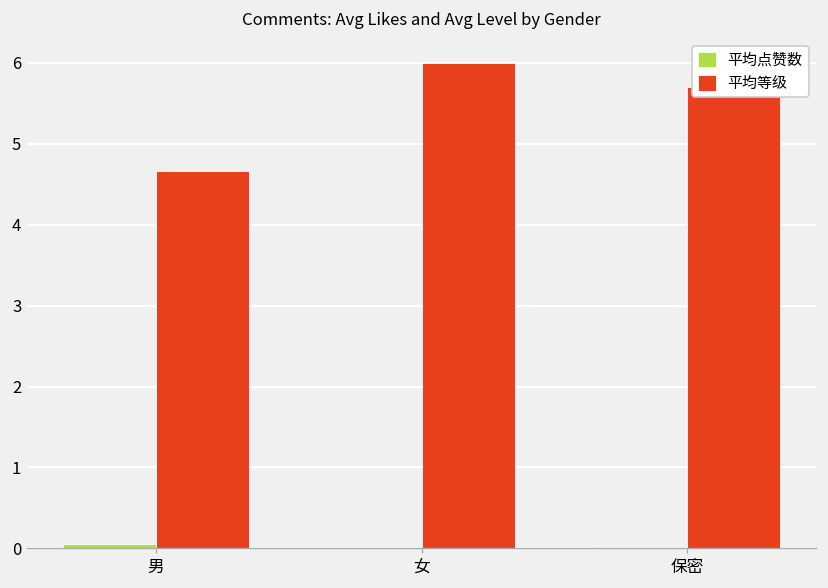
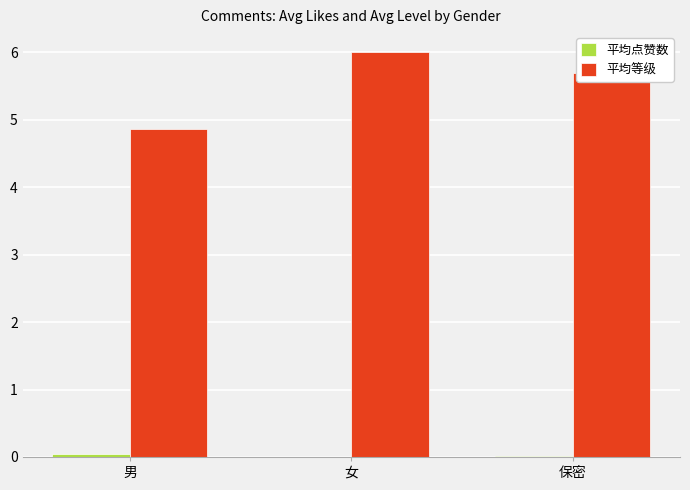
  {
    "平均点赞数": {
      "男": 0.0,
      "女": 0.0
    },
    "平均等级": {
-     "男": 4.7,
+     "男": 4.9,
      "女": 6.0
    }
  }
